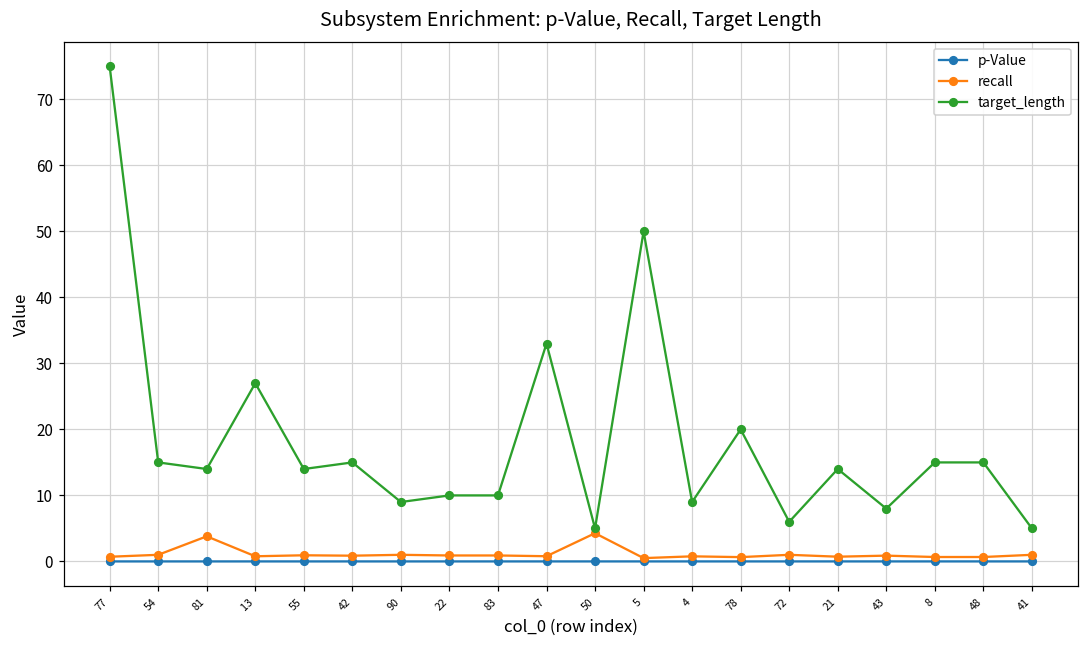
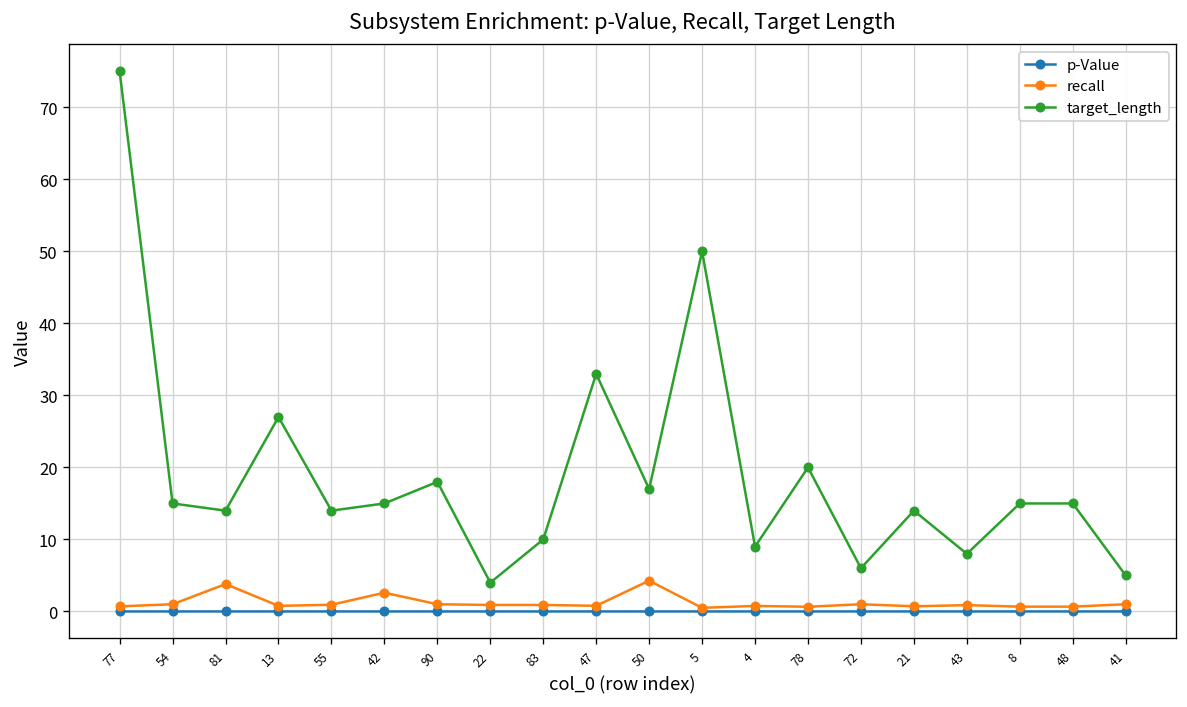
  {
    "p-Value": {
      "77": 0,
      "54": 0,
      "81": 0,
      "13": 0,
      "55": 0,
      "42": 0,
      "90": 0,
      "22": 0,
      "83": 0,
      "47": 0,
      "50": 0,
      "5": 0,
      "4": 0,
      "78": 0,
      "72": 0,
      "21": 0,
      "43": 0,
      "8": 0,
      "48": 0,
      "41": 0
    },
    "recall": {
      "77": 1,
      "54": 1,
      "81": 4,
      "13": 1,
      "55": 1,
-     "42": 1,
+     "42": 3,
      "90": 1,
      "22": 1,
      "83": 1,
      "47": 1,
      "50": 4,
      "5": 1,
      "4": 1,
      "78": 1,
      "72": 1,
      "21": 1,
      "43": 1,
      "8": 1,
      "48": 1,
      "41": 1
    },
    "target_length": {
      "77": 75,
      "54": 15,
      "81": 14,
      "13": 27,
      "55": 14,
      "42": 15,
-     "90": 9,
-     "22": 10,
+     "90": 18,
+     "22": 4,
      "83": 10,
      "47": 33,
-     "50": 5,
+     "50": 17,
      "5": 50,
      "4": 9,
      "78": 20,
      "72": 6,
      "21": 14,
      "43": 8,
      "8": 15,
      "48": 15,
      "41": 5
    }
  }
